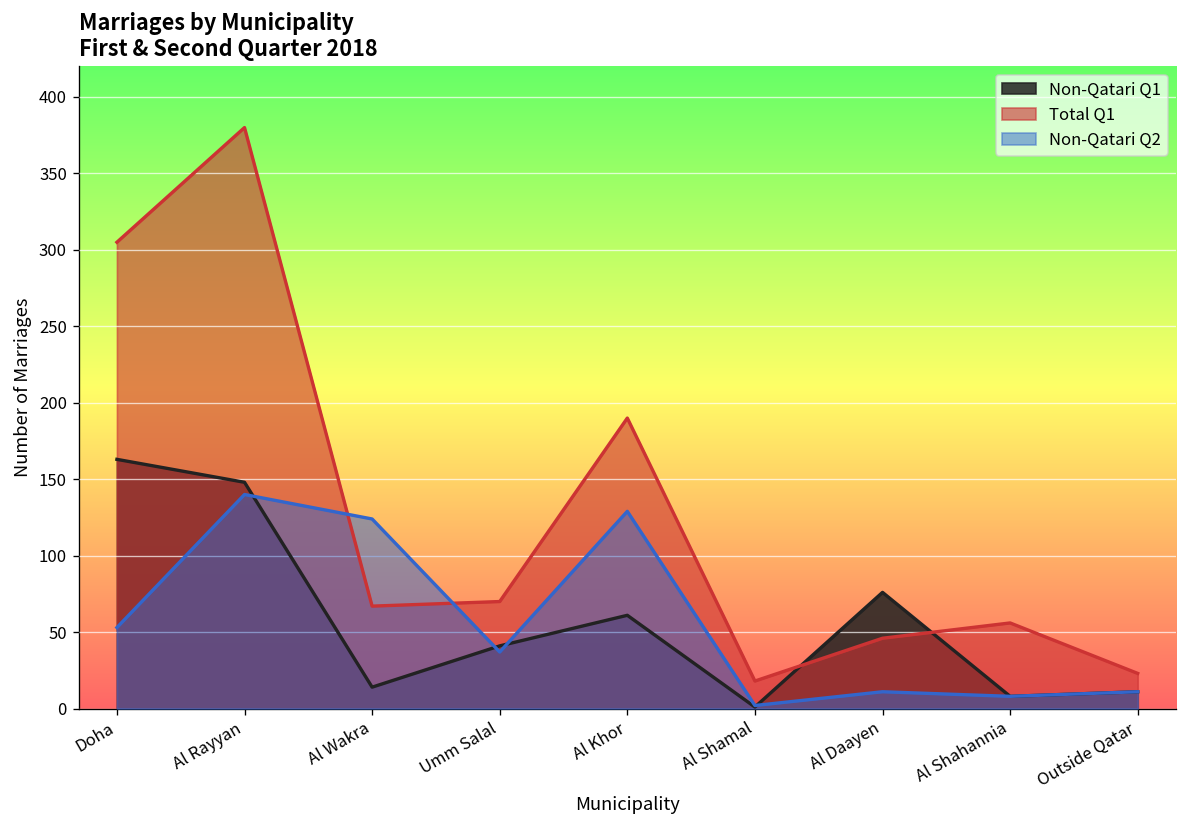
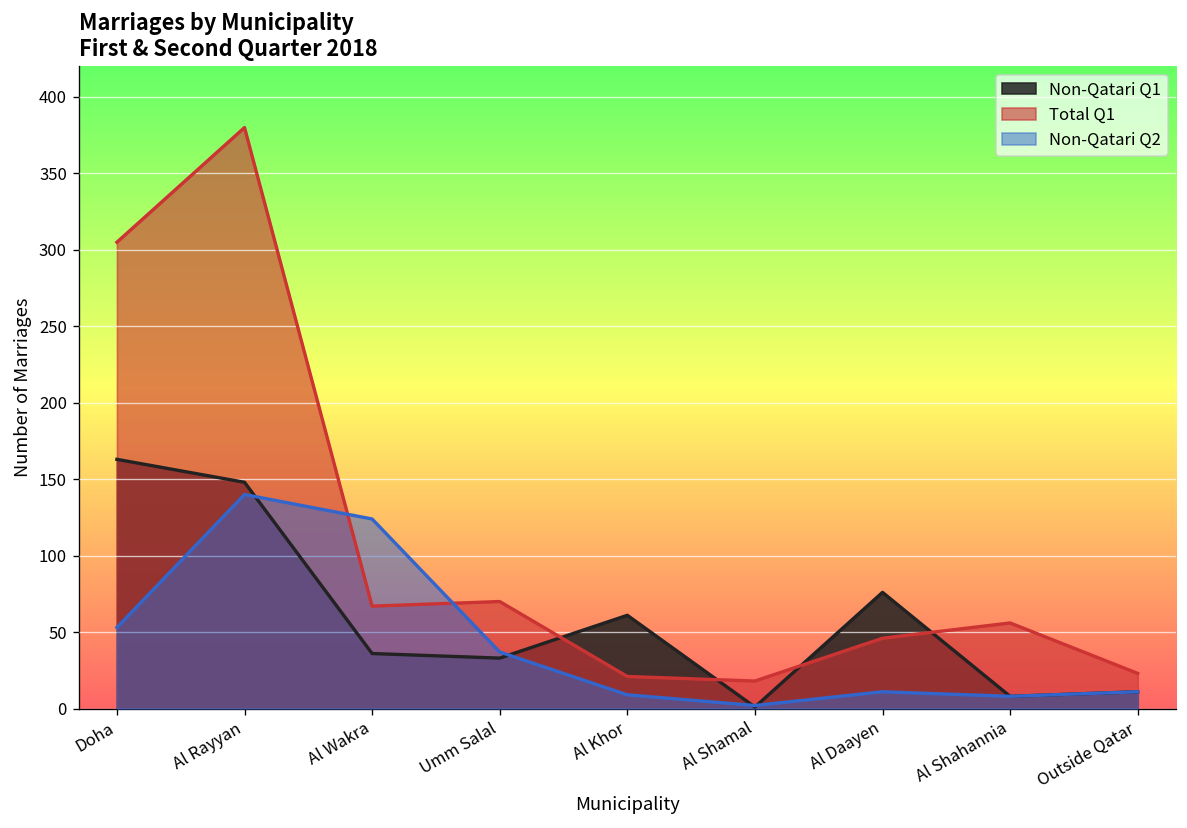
  {
    "Non-Qatari Q1": {
      "Doha": 163,
      "Al Rayyan": 148,
-     "Al Wakra": 14,
-     "Umm Salal": 41,
+     "Al Wakra": 36,
+     "Umm Salal": 33,
      "Al Khor": 61,
      "Al Daayen": 76
    },
    "Total Q1": {
      "Doha": 305,
      "Al Rayyan": 380,
      "Al Wakra": 67,
      "Umm Salal": 70,
-     "Al Khor": 190,
+     "Al Khor": 21,
      "Al Shamal": 18,
      "Al Daayen": 46,
      "Al Shahannia": 56,
      "Outside Qatar": 23
    },
    "Non-Qatari Q2": {
      "Doha": 53,
      "Al Rayyan": 140,
      "Al Wakra": 124,
      "Umm Salal": 37,
-     "Al Khor": 129,
+     "Al Khor": 9,
      "Al Daayen": 11
    }
  }
